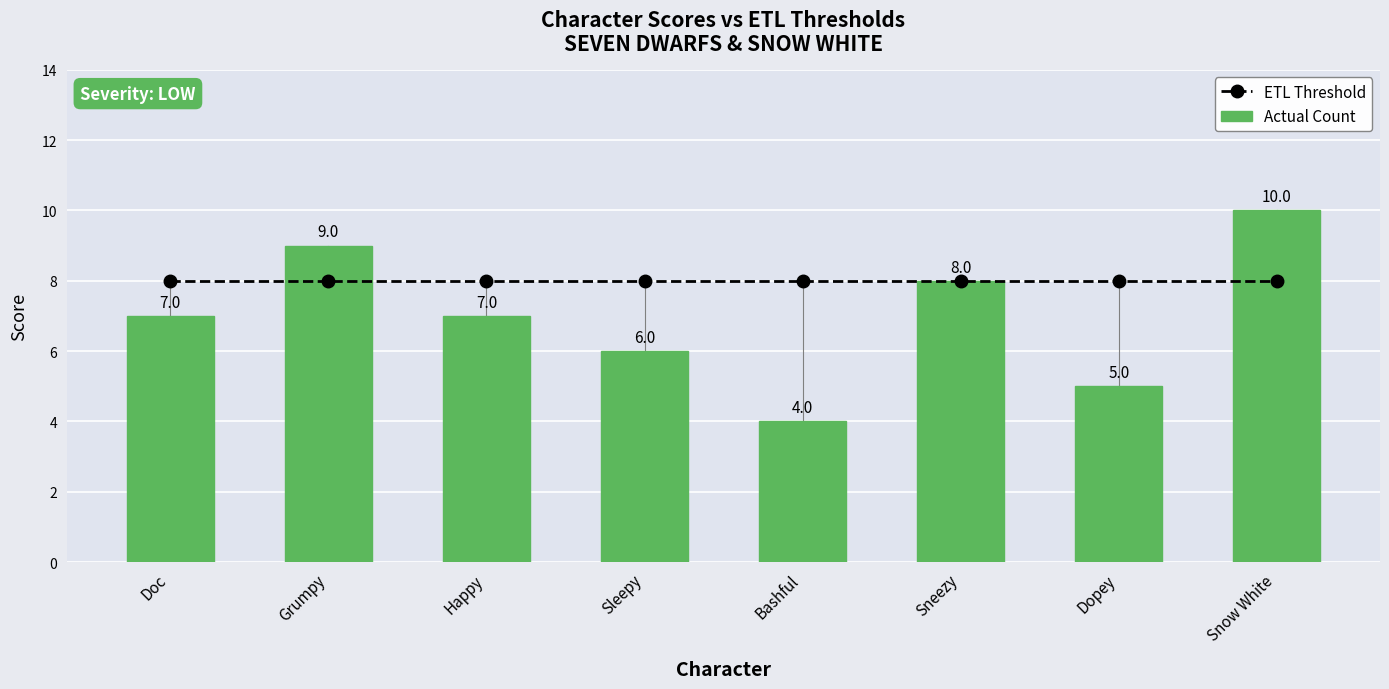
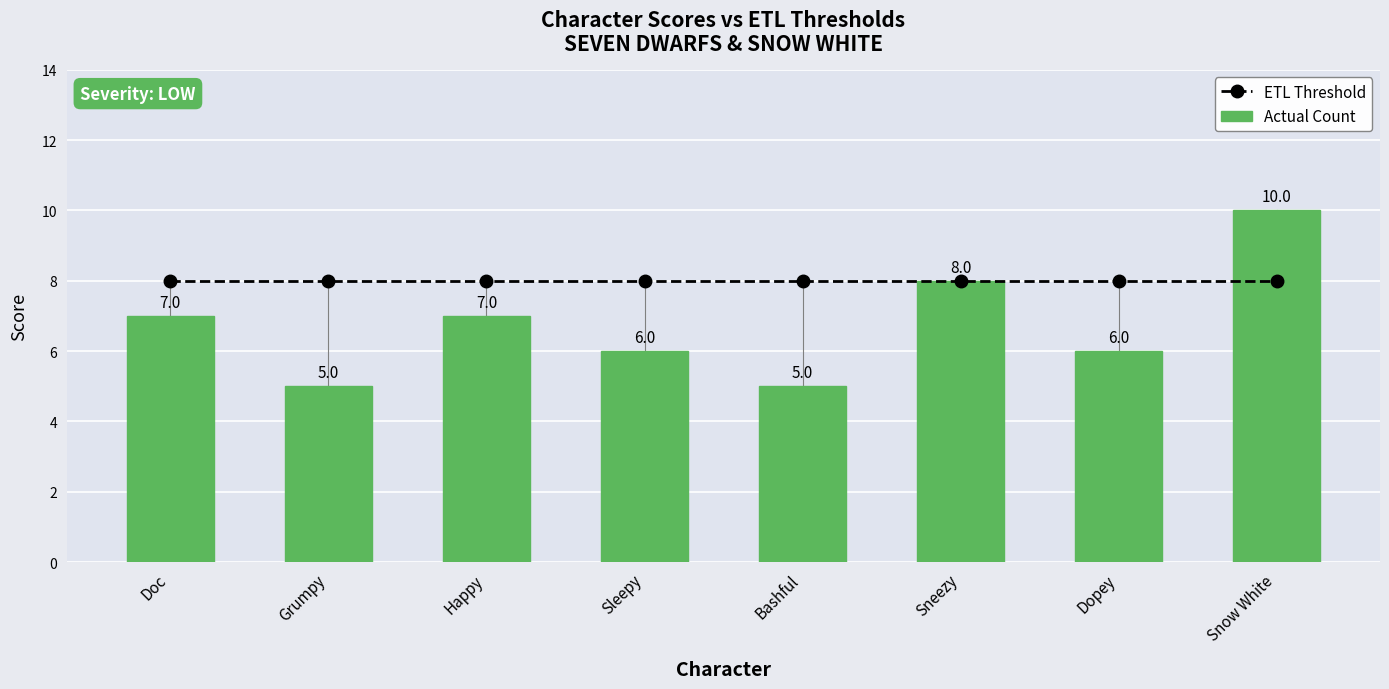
  {
    "Actual Count": {
      "Doc": 7.0,
-     "Grumpy": 9.0,
+     "Grumpy": 5.0,
      "Happy": 7.0,
      "Sleepy": 6.0,
-     "Bashful": 4.0,
+     "Bashful": 5.0,
      "Sneezy": 8.0,
-     "Dopey": 5.0,
+     "Dopey": 6.0,
      "Snow White": 10.0
    }
  }
